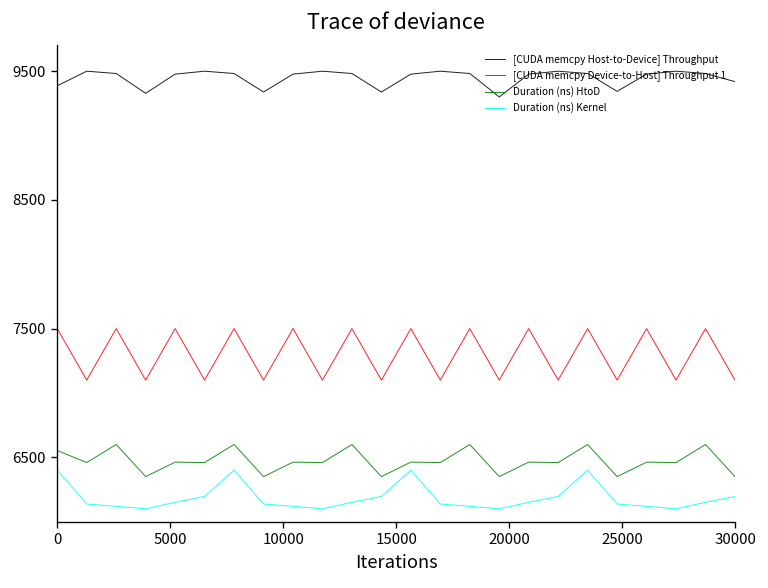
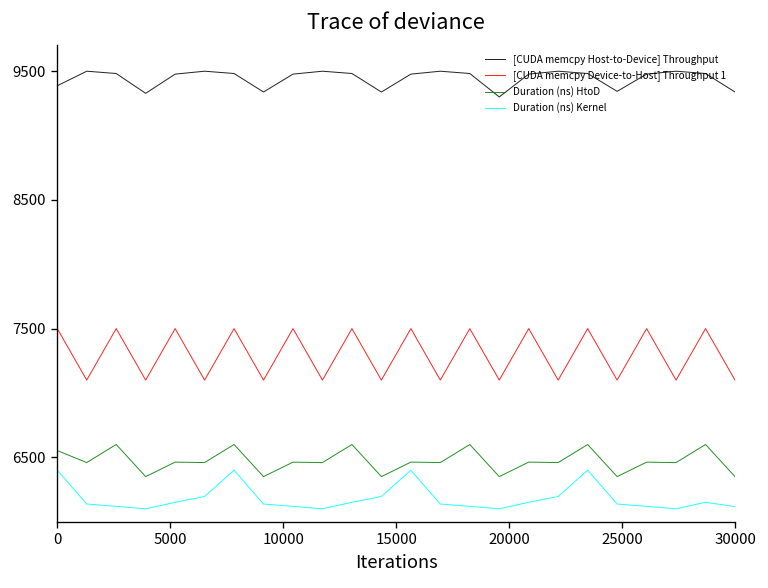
  {
    "[CUDA memcpy Host-to-Device] Throughput": {
      "0": 9390,
-     "30000": 9420
+     "30000": 9340
    },
    "[CUDA memcpy Device-to-Host] Throughput 1": {
      "0": 7500,
      "30000": 7100
    },
    "Duration (ns) HtoD": {
      "0": 6550,
      "30000": 6350
    },
    "Duration (ns) Kernel": {
      "0": 6400,
-     "30000": 6200
+     "30000": 6120
    }
  }
